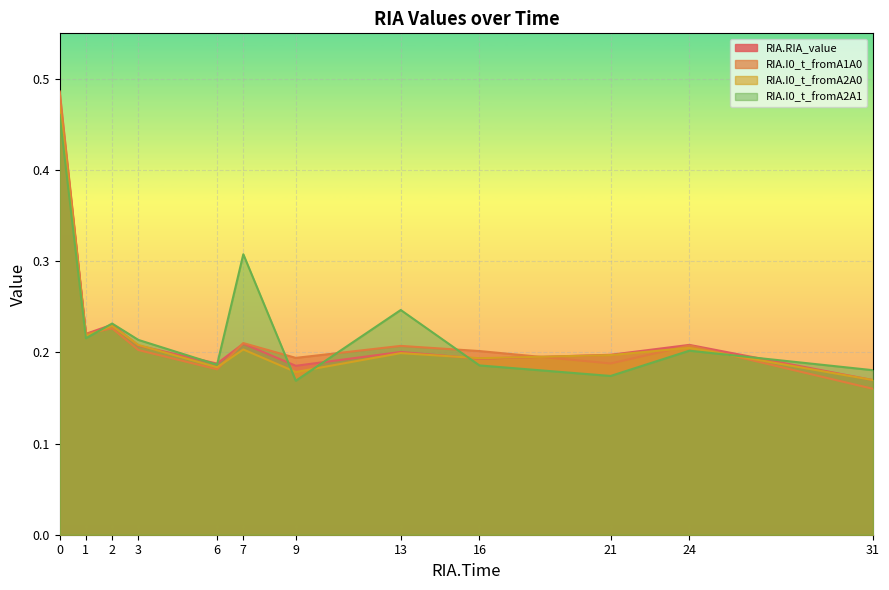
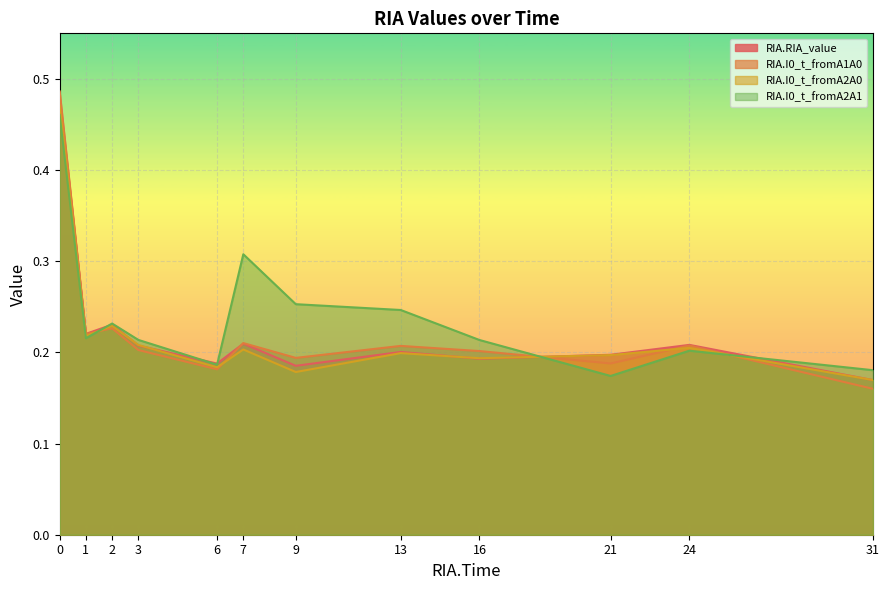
  {
    "RIA.I0_t_fromA2A1": {
      "0": 0.46,
      "3": 0.21,
      "7": 0.31,
-     "9": 0.17,
+     "9": 0.25,
      "13": 0.25,
-     "16": 0.19,
+     "16": 0.21,
      "21": 0.17,
      "24": 0.20,
      "31": 0.18
    }
  }
